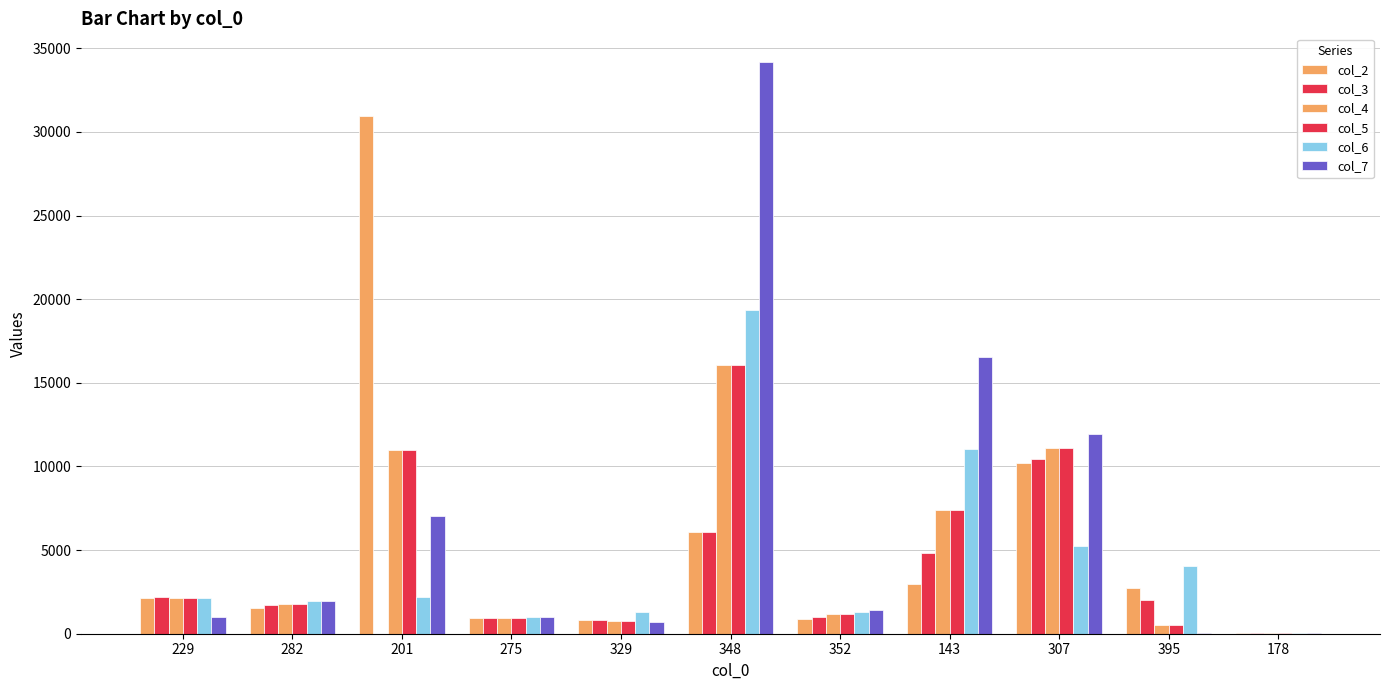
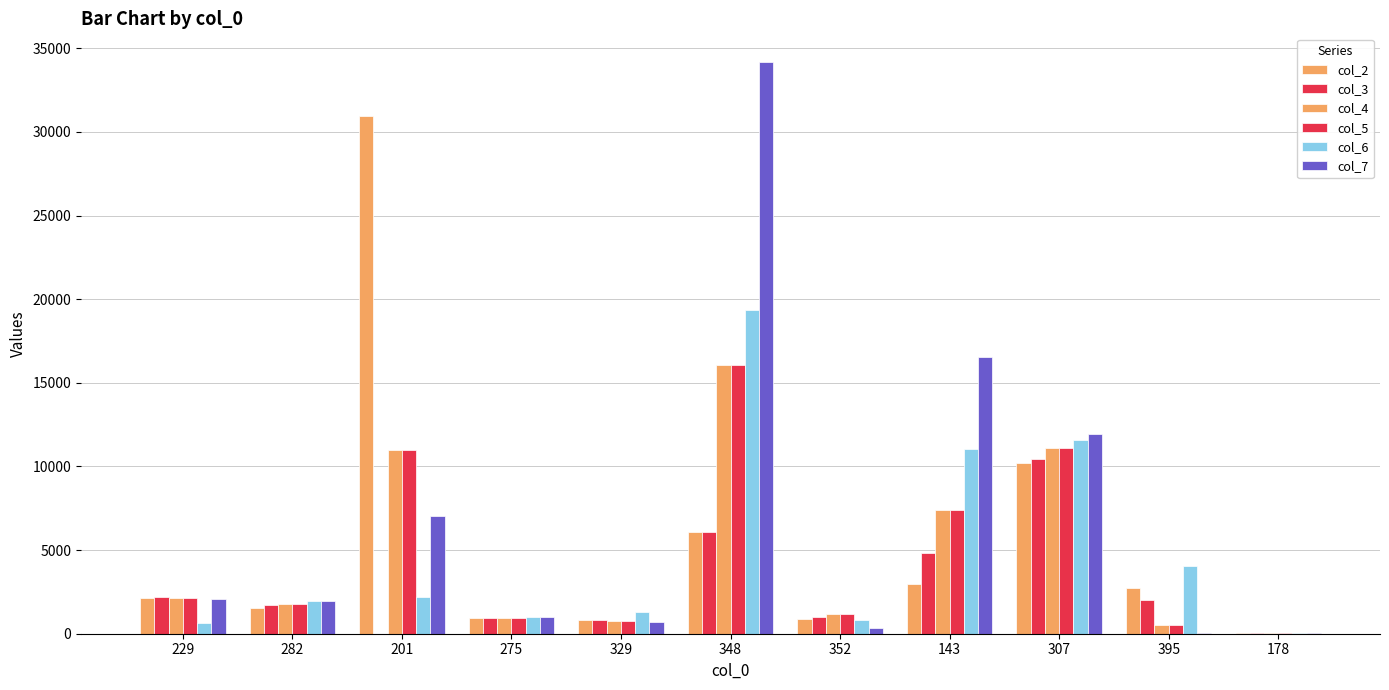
  {
    "col_6": {
-     "229": 2100,
+     "229": 700,
      "282": 1900,
      "201": 2200,
      "275": 1000,
      "329": 1300,
      "348": 19300,
-     "352": 1300,
+     "352": 800,
      "143": 11000,
-     "307": 5200,
+     "307": 11600,
      "395": 4100
    },
    "col_7": {
-     "229": 1000,
+     "229": 2100,
      "282": 2000,
      "201": 7000,
      "275": 1000,
      "329": 700,
      "348": 34200,
-     "352": 1400,
+     "352": 300,
      "143": 16600,
      "307": 11900
    }
  }
